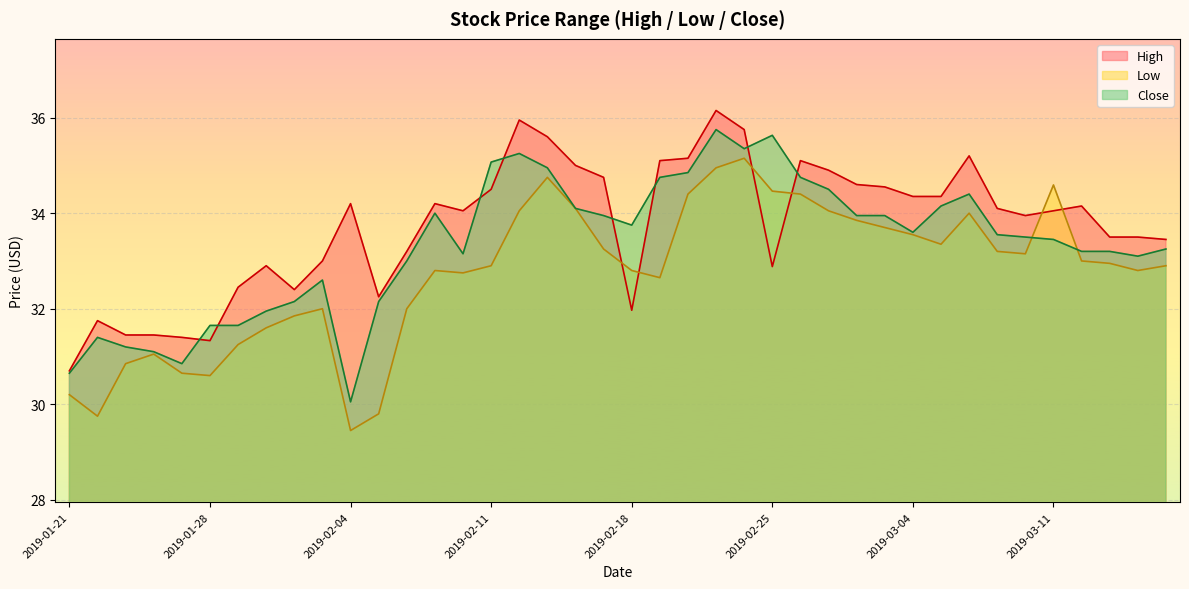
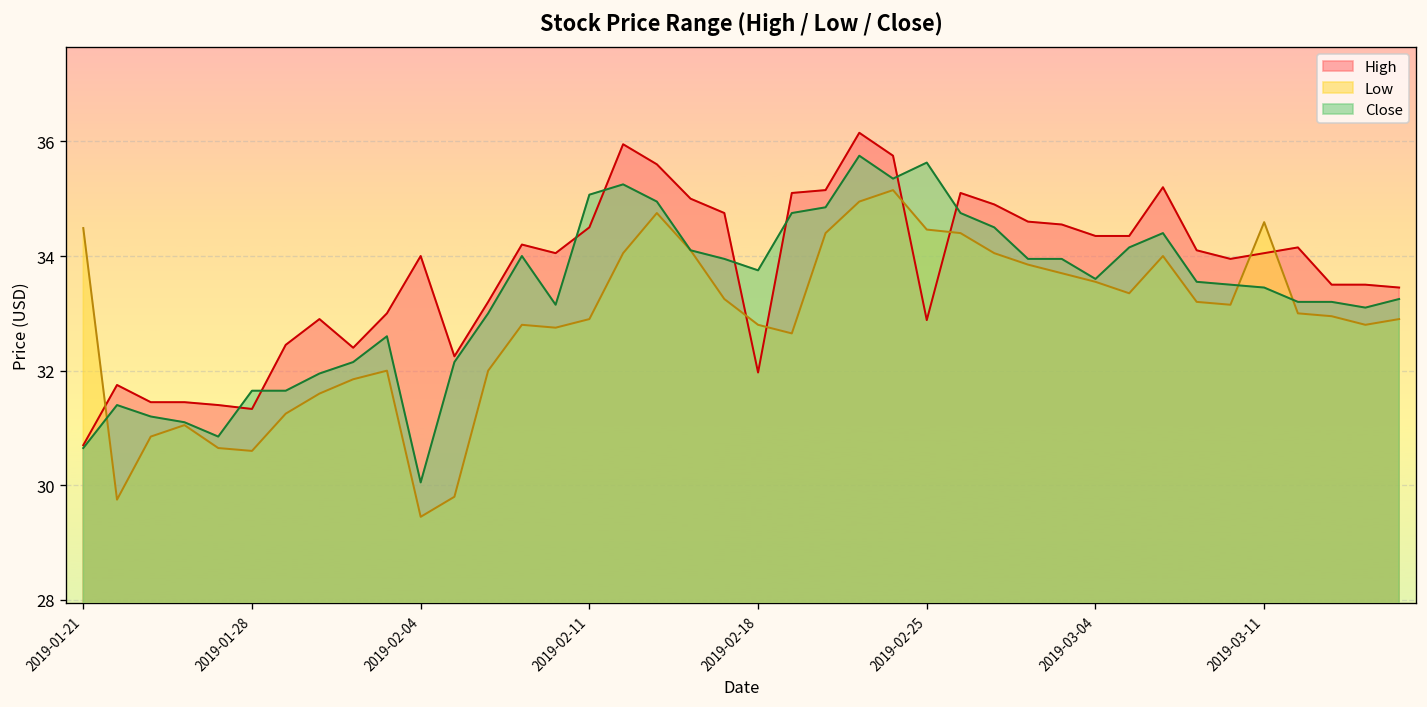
  {
    "High": {
      "2019-01-28": 31.3,
-     "2019-02-04": 34.2,
+     "2019-02-04": 34.0,
      "2019-02-11": 34.5,
      "2019-02-18": 32.0,
      "2019-02-25": 32.9,
      "2019-03-04": 34.3,
      "2019-03-11": 34.0
    },
    "Low": {
-     "2019-01-21": 30.2,
+     "2019-01-21": 34.5,
      "2019-01-28": 30.6,
      "2019-02-04": 29.5,
      "2019-02-11": 32.9,
      "2019-02-18": 32.8,
      "2019-02-25": 34.5,
      "2019-03-11": 34.6
    },
    "Close": {
      "2019-01-28": 31.7,
      "2019-02-04": 30.0,
      "2019-02-11": 35.1,
      "2019-02-18": 33.8,
      "2019-02-25": 35.6,
      "2019-03-11": 33.5
    }
  }
